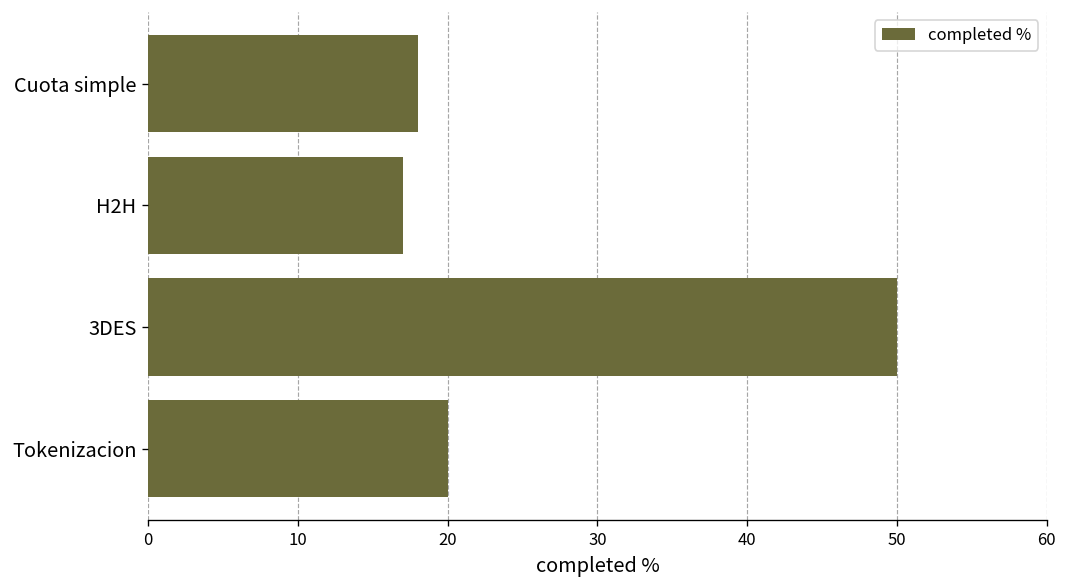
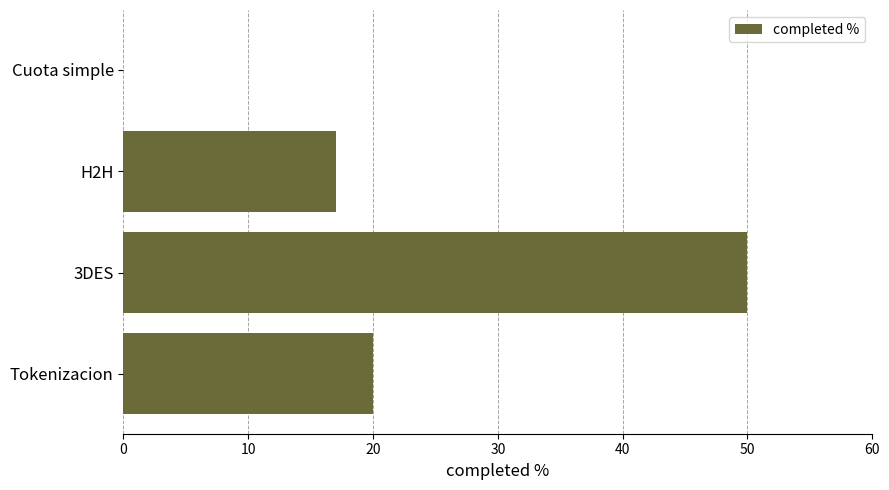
  {
-   "Cuota simple": 18,
+   "Cuota simple": 0,
    "H2H": 17,
    "3DES": 50,
    "Tokenizacion": 20
  }
